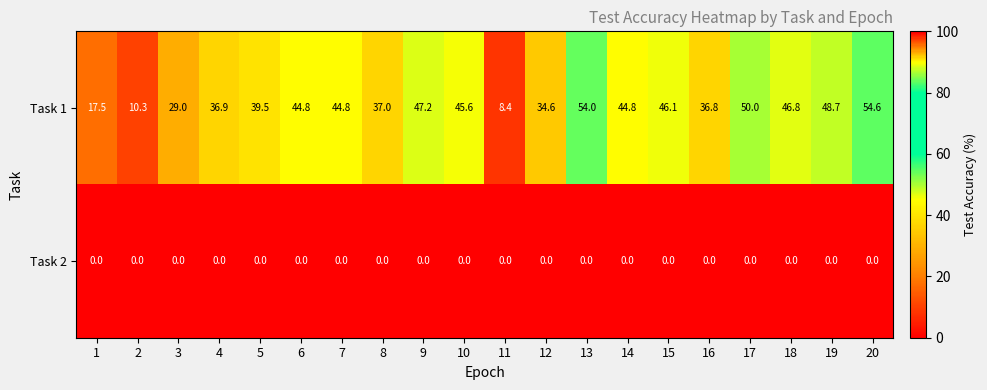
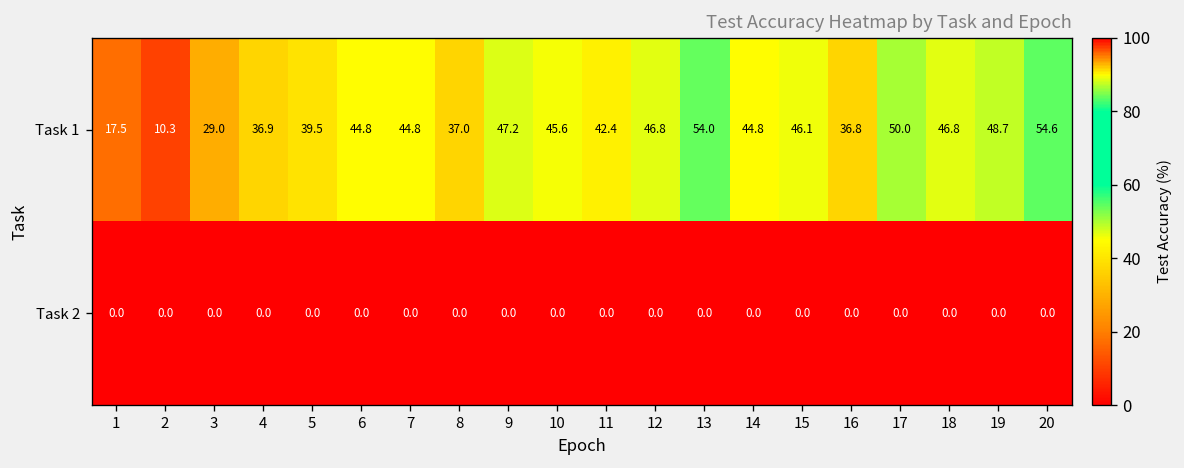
  {
    "Task 1": {
      "1": 17.5,
      "2": 10.3,
      "3": 29.0,
      "4": 36.9,
      "5": 39.5,
      "6": 44.8,
      "7": 44.8,
      "8": 37.0,
      "9": 47.2,
      "10": 45.6,
-     "11": 8.4,
-     "12": 34.6,
+     "11": 42.4,
+     "12": 46.8,
      "13": 54.0,
      "14": 44.8,
      "15": 46.1,
      "16": 36.8,
      "17": 50.0,
      "18": 46.8,
      "19": 48.7,
      "20": 54.6
    },
    "Task 2": {
      "1": 0.0,
      "2": 0.0,
      "3": 0.0,
      "4": 0.0,
      "5": 0.0,
      "6": 0.0,
      "7": 0.0,
      "8": 0.0,
      "9": 0.0,
      "10": 0.0,
      "11": 0.0,
      "12": 0.0,
      "13": 0.0,
      "14": 0.0,
      "15": 0.0,
      "16": 0.0,
      "17": 0.0,
      "18": 0.0,
      "19": 0.0,
      "20": 0.0
    }
  }
